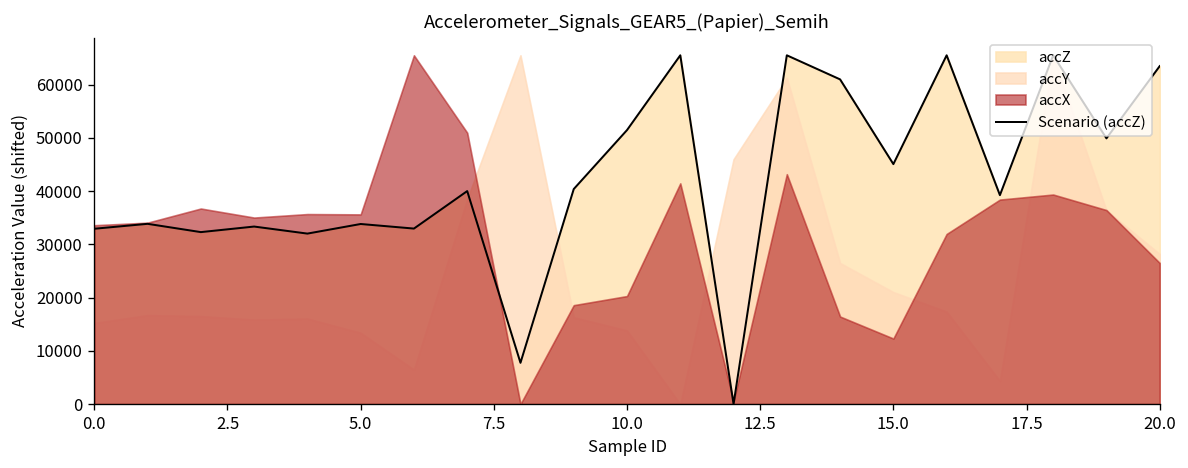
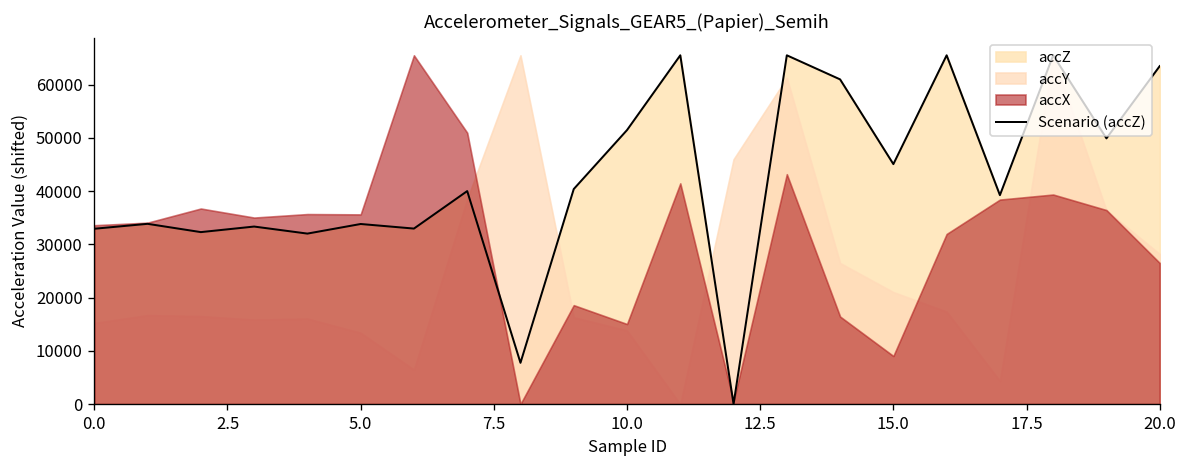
  {
    "accX": {
      "0.0": 34000,
      "5.0": 36000,
-     "10.0": 20000,
-     "15.0": 12000,
+     "10.0": 15000,
+     "15.0": 9000,
      "20.0": 27000
    }
  }
